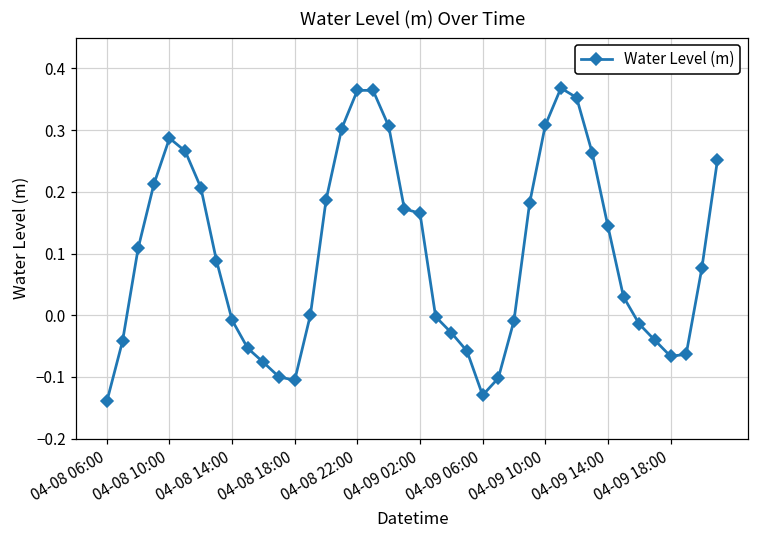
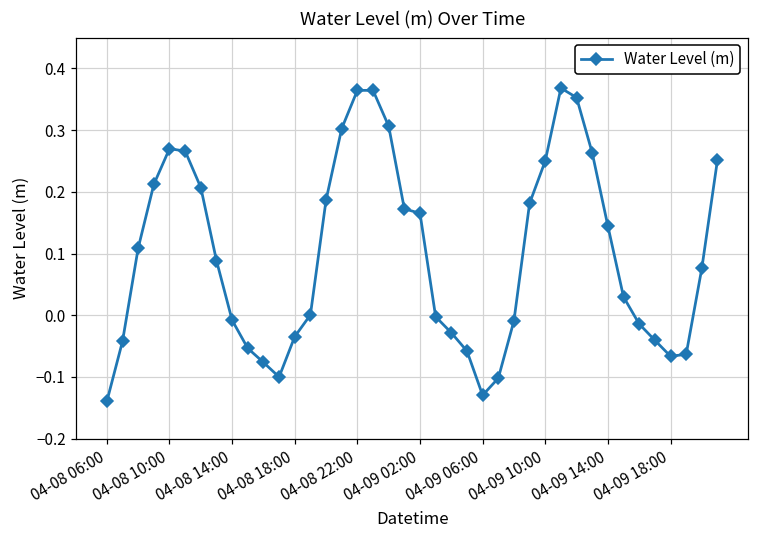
  {
    "04-08 06:00": -0.14,
-   "04-08 10:00": 0.29,
+   "04-08 10:00": 0.27,
    "04-08 14:00": -0.01,
-   "04-08 18:00": -0.11,
+   "04-08 18:00": -0.03,
    "04-08 22:00": 0.36,
    "04-09 02:00": 0.17,
    "04-09 06:00": -0.13,
-   "04-09 10:00": 0.31,
+   "04-09 10:00": 0.25,
    "04-09 14:00": 0.14,
    "04-09 18:00": -0.07
  }
